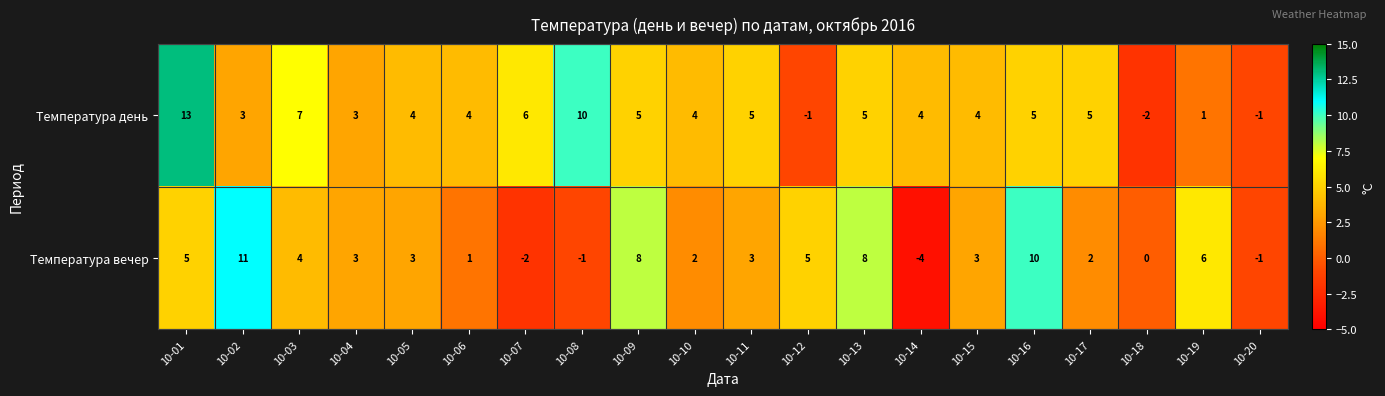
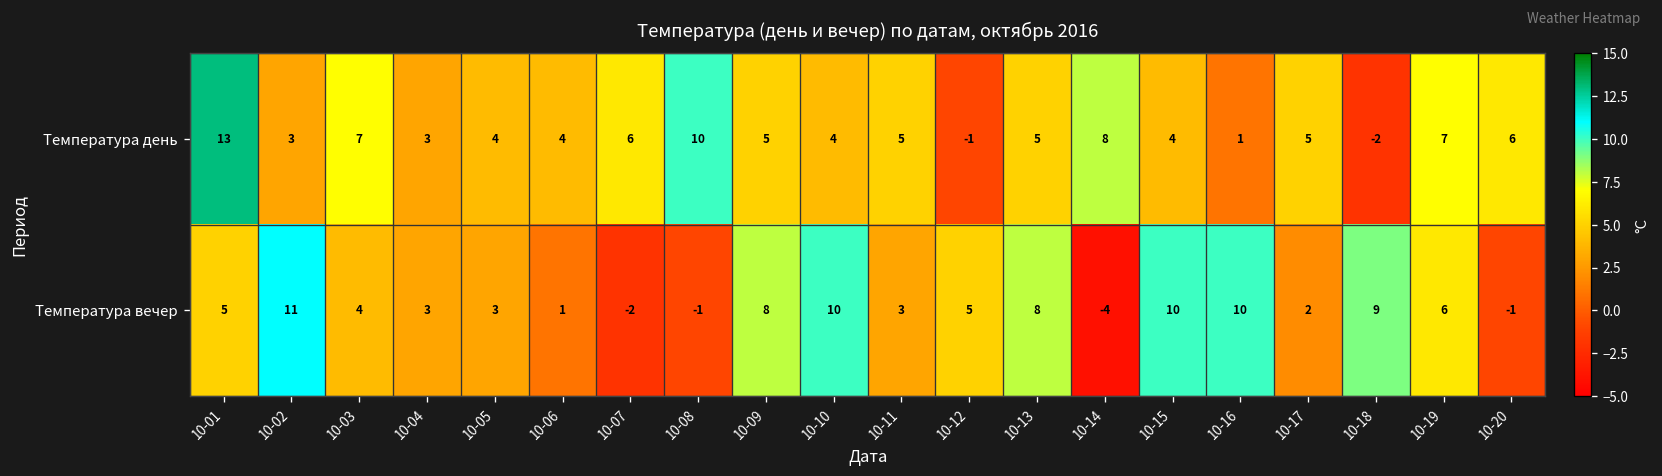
  {
    "Температура день": {
      "10-01": 13,
      "10-02": 3,
      "10-03": 7,
      "10-04": 3,
      "10-05": 4,
      "10-06": 4,
      "10-07": 6,
      "10-08": 10,
      "10-09": 5,
      "10-10": 4,
      "10-11": 5,
      "10-12": -1,
      "10-13": 5,
-     "10-14": 4,
+     "10-14": 8,
      "10-15": 4,
-     "10-16": 5,
+     "10-16": 1,
      "10-17": 5,
      "10-18": -2,
-     "10-19": 1,
-     "10-20": -1
+     "10-19": 7,
+     "10-20": 6
    },
    "Температура вечер": {
      "10-01": 5,
      "10-02": 11,
      "10-03": 4,
      "10-04": 3,
      "10-05": 3,
      "10-06": 1,
      "10-07": -2,
      "10-08": -1,
      "10-09": 8,
-     "10-10": 2,
+     "10-10": 10,
      "10-11": 3,
      "10-12": 5,
      "10-13": 8,
      "10-14": -4,
-     "10-15": 3,
+     "10-15": 10,
      "10-16": 10,
      "10-17": 2,
-     "10-18": 0,
+     "10-18": 9,
      "10-19": 6,
      "10-20": -1
    }
  }
